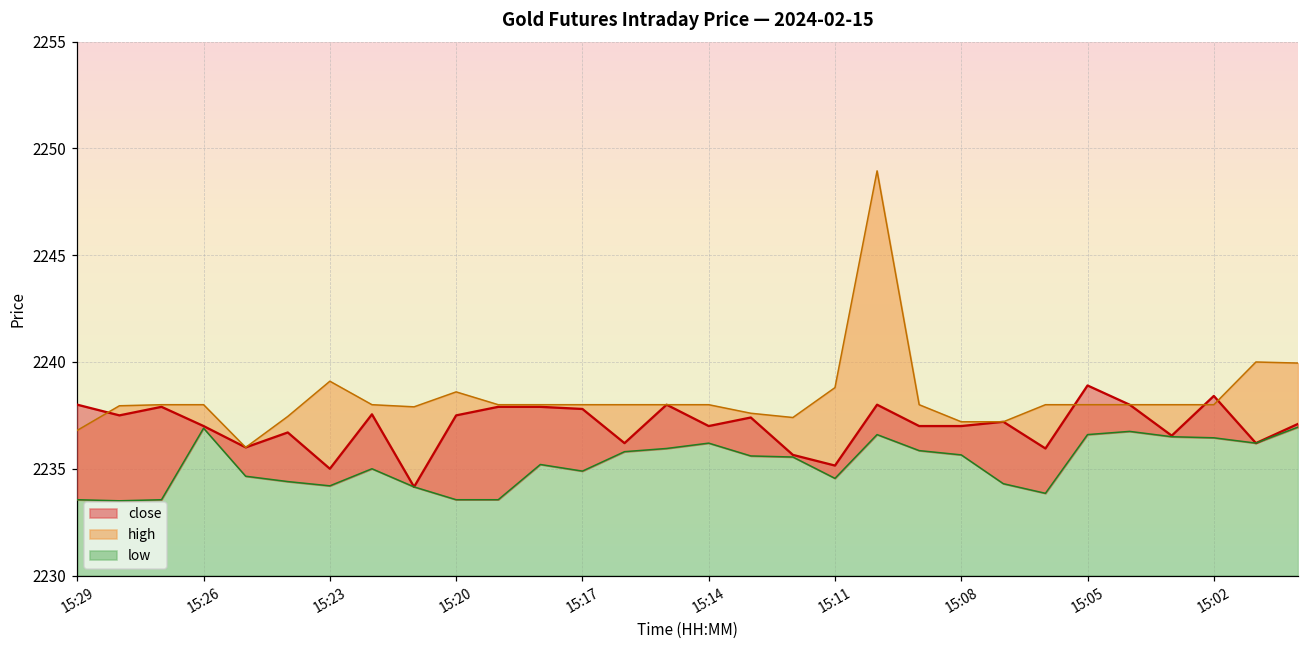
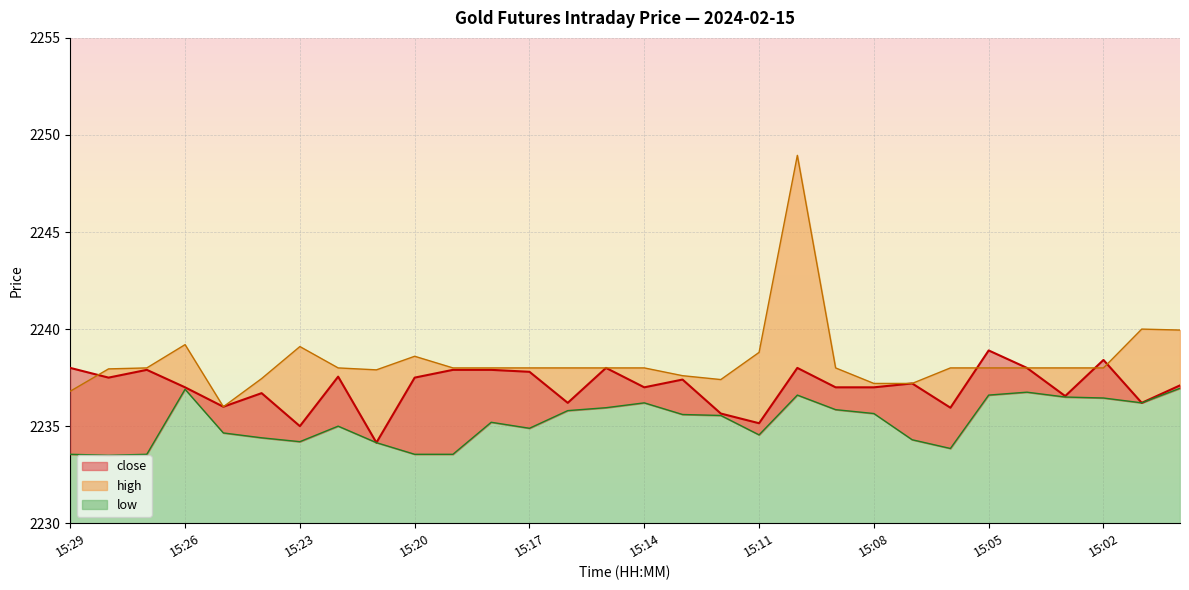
  {
    "close": {
      "15:29": 2238.0,
      "15:23": 2235.0,
      "15:20": 2237.5,
      "15:17": 2237.8,
      "15:14": 2237.0,
      "15:11": 2235.2,
      "15:08": 2237.0,
      "15:05": 2238.9,
      "15:02": 2238.4
    },
    "high": {
      "15:29": 2236.8,
-     "15:26": 2238.0,
+     "15:26": 2239.2,
      "15:23": 2239.1,
      "15:20": 2238.6,
      "15:17": 2238.0,
      "15:14": 2238.0,
      "15:11": 2238.8,
      "15:08": 2237.2,
      "15:05": 2238.0,
      "15:02": 2238.0
    },
    "low": {
      "15:29": 2233.6,
      "15:23": 2234.2,
      "15:20": 2233.6,
      "15:17": 2234.9,
      "15:14": 2236.2,
      "15:11": 2234.6,
      "15:08": 2235.7,
      "15:05": 2236.6,
      "15:02": 2236.5
    }
  }
